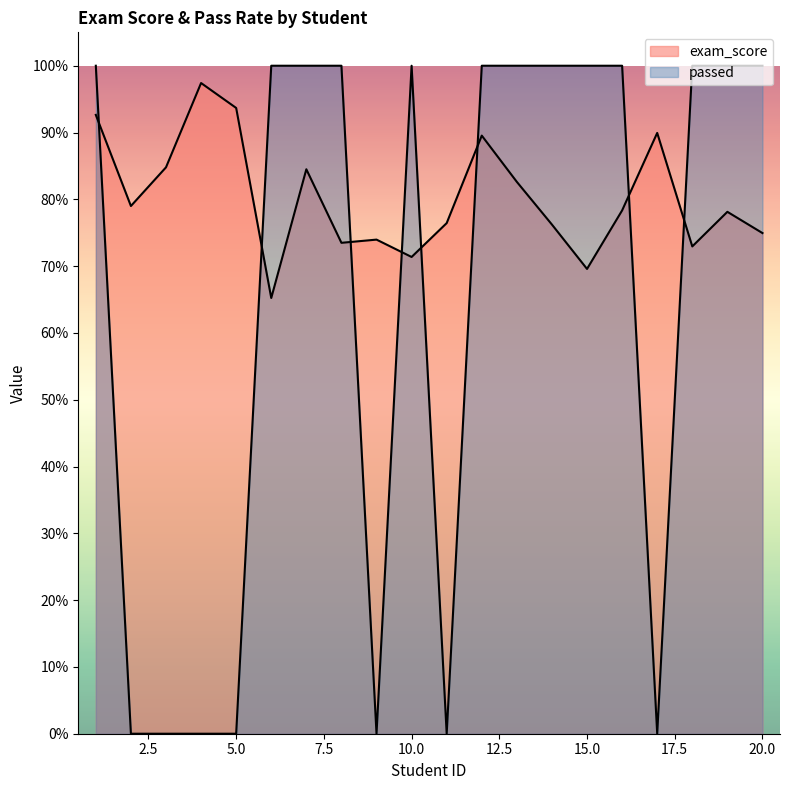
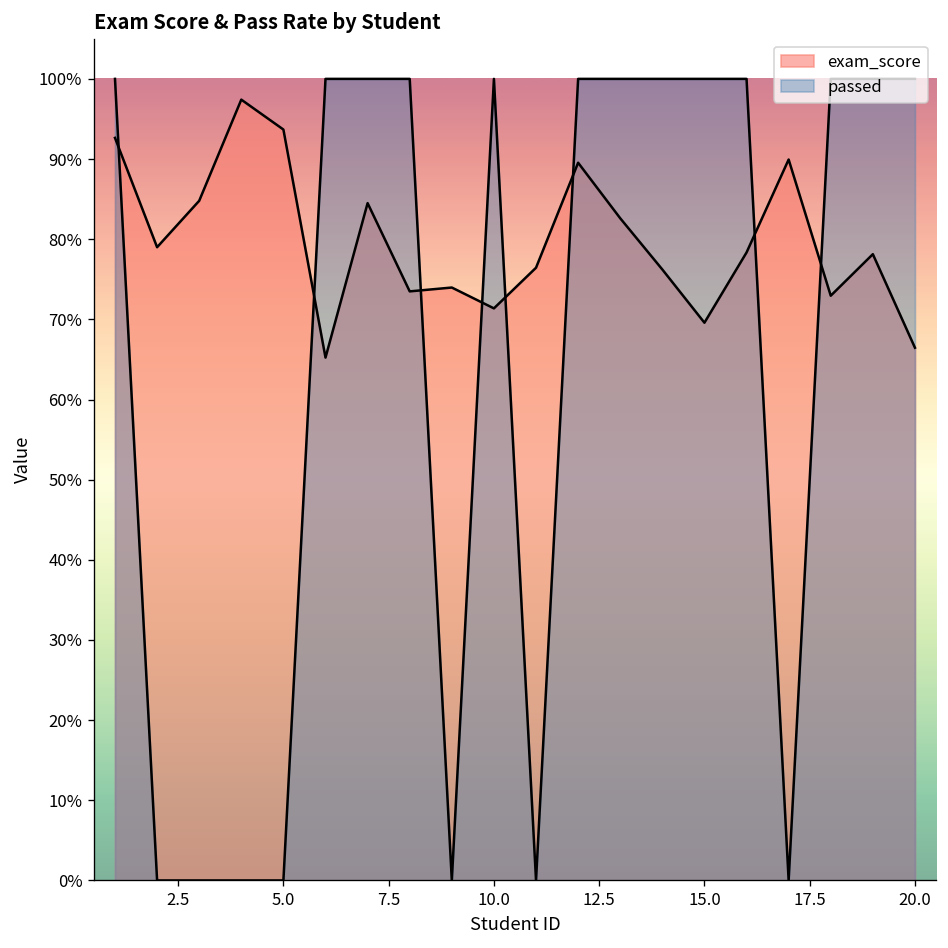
  {
    "exam_score": {
      "5.0": "94%",
      "10.0": "71%",
      "15.0": "70%",
-     "20.0": "75%"
+     "20.0": "66%"
    },
    "passed": {
      "5.0": "0%",
      "10.0": "100%",
      "15.0": "100%"
    }
  }
